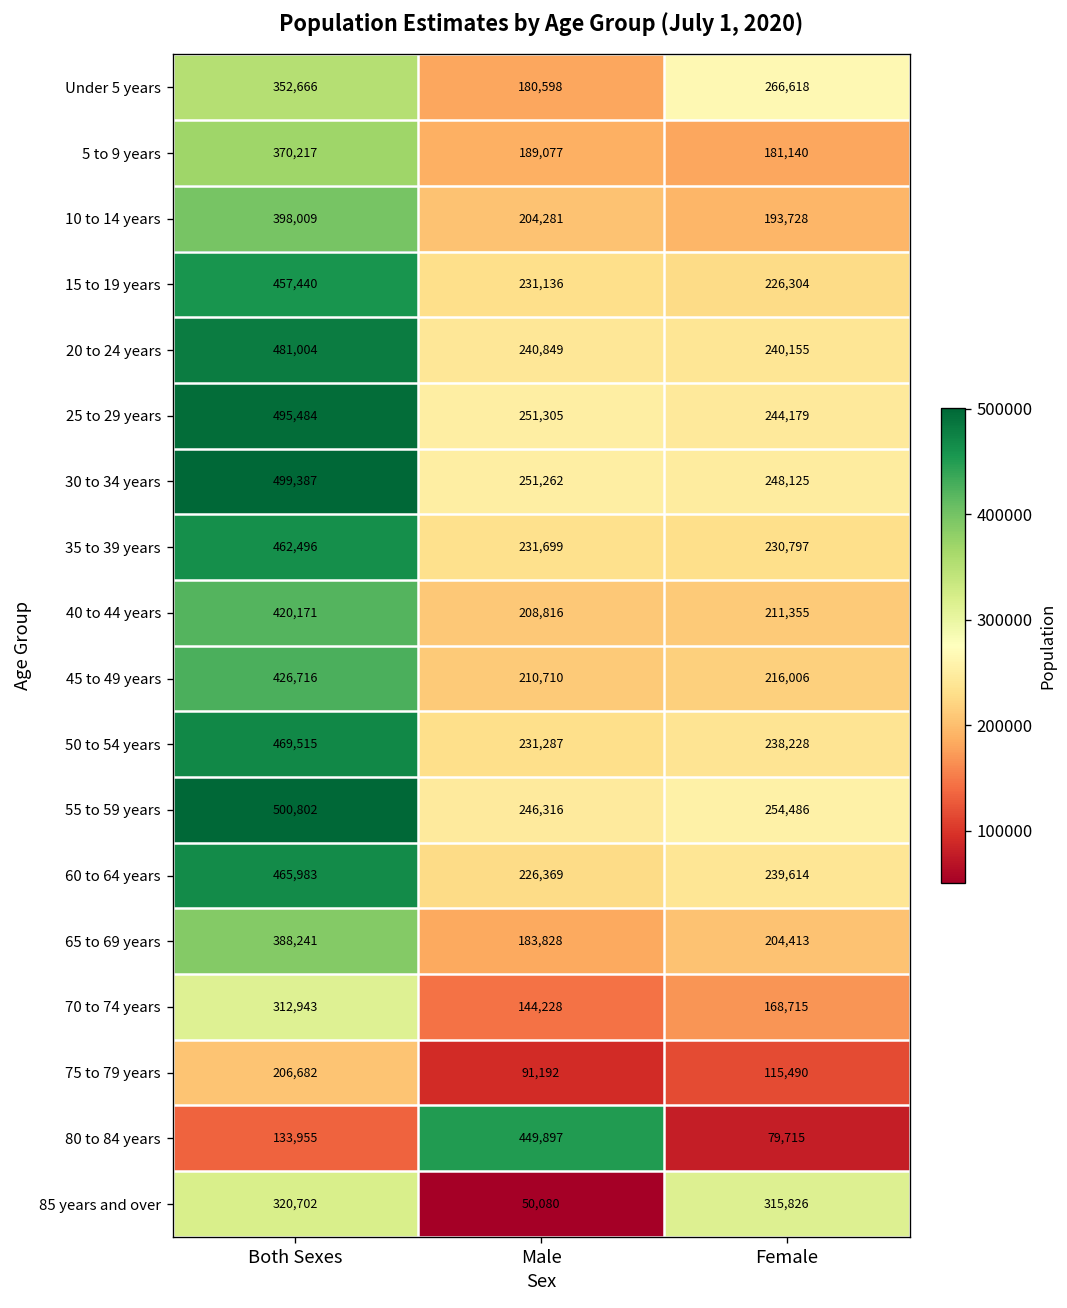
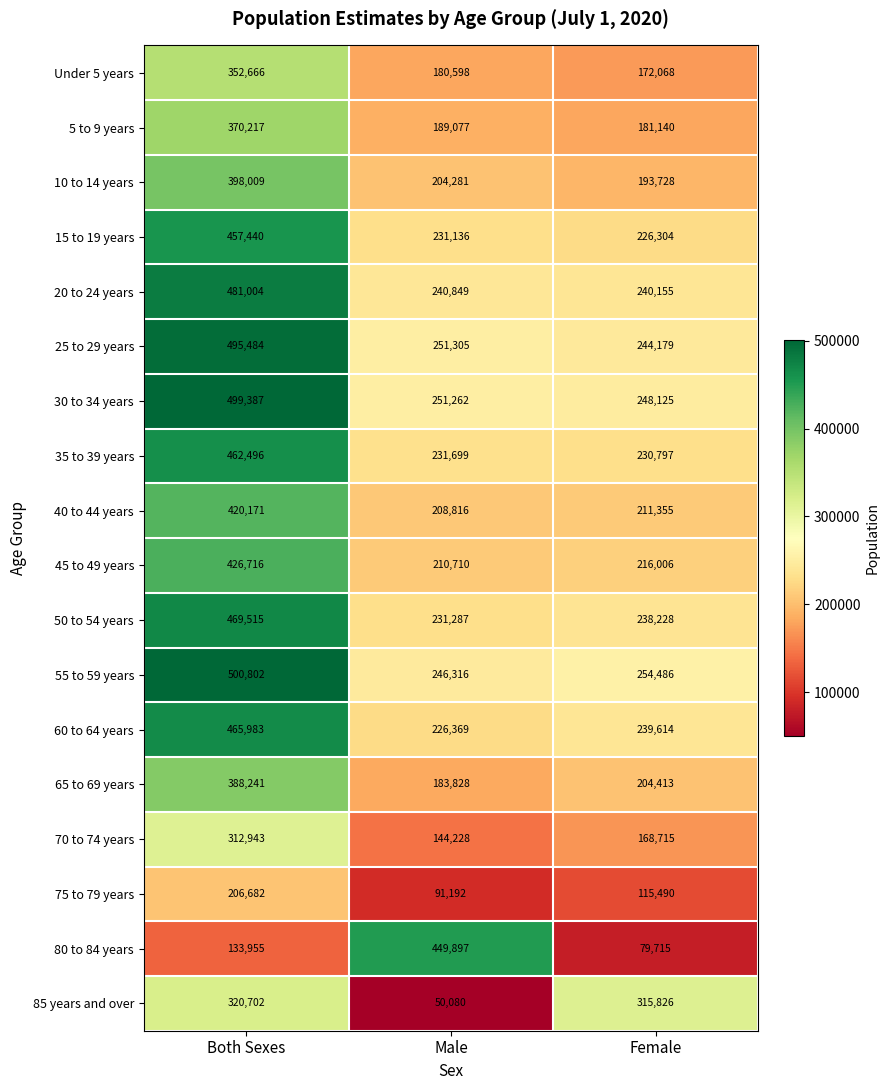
  {
    "Under 5 years": {
      "Both Sexes": "352,666",
      "Male": "180,598",
-     "Female": "266,618"
+     "Female": "172,068"
    },
    "5 to 9 years": {
      "Both Sexes": "370,217",
      "Male": "189,077",
      "Female": "181,140"
    },
    "10 to 14 years": {
      "Both Sexes": "398,009",
      "Male": "204,281",
      "Female": "193,728"
    },
    "15 to 19 years": {
      "Both Sexes": "457,440",
      "Male": "231,136",
      "Female": "226,304"
    },
    "20 to 24 years": {
      "Both Sexes": "481,004",
      "Male": "240,849",
      "Female": "240,155"
    },
    "25 to 29 years": {
      "Both Sexes": "495,484",
      "Male": "251,305",
      "Female": "244,179"
    },
    "30 to 34 years": {
      "Both Sexes": "499,387",
      "Male": "251,262",
      "Female": "248,125"
    },
    "35 to 39 years": {
      "Both Sexes": "462,496",
      "Male": "231,699",
      "Female": "230,797"
    },
    "40 to 44 years": {
      "Both Sexes": "420,171",
      "Male": "208,816",
      "Female": "211,355"
    },
    "45 to 49 years": {
      "Both Sexes": "426,716",
      "Male": "210,710",
      "Female": "216,006"
    },
    "50 to 54 years": {
      "Both Sexes": "469,515",
      "Male": "231,287",
      "Female": "238,228"
    },
    "55 to 59 years": {
      "Both Sexes": "500,802",
      "Male": "246,316",
      "Female": "254,486"
    },
    "60 to 64 years": {
      "Both Sexes": "465,983",
      "Male": "226,369",
      "Female": "239,614"
    },
    "65 to 69 years": {
      "Both Sexes": "388,241",
      "Male": "183,828",
      "Female": "204,413"
    },
    "70 to 74 years": {
      "Both Sexes": "312,943",
      "Male": "144,228",
      "Female": "168,715"
    },
    "75 to 79 years": {
      "Both Sexes": "206,682",
      "Male": "91,192",
      "Female": "115,490"
    },
    "80 to 84 years": {
      "Both Sexes": "133,955",
      "Male": "449,897",
      "Female": "79,715"
    },
    "85 years and over": {
      "Both Sexes": "320,702",
      "Male": "50,080",
      "Female": "315,826"
    }
  }
